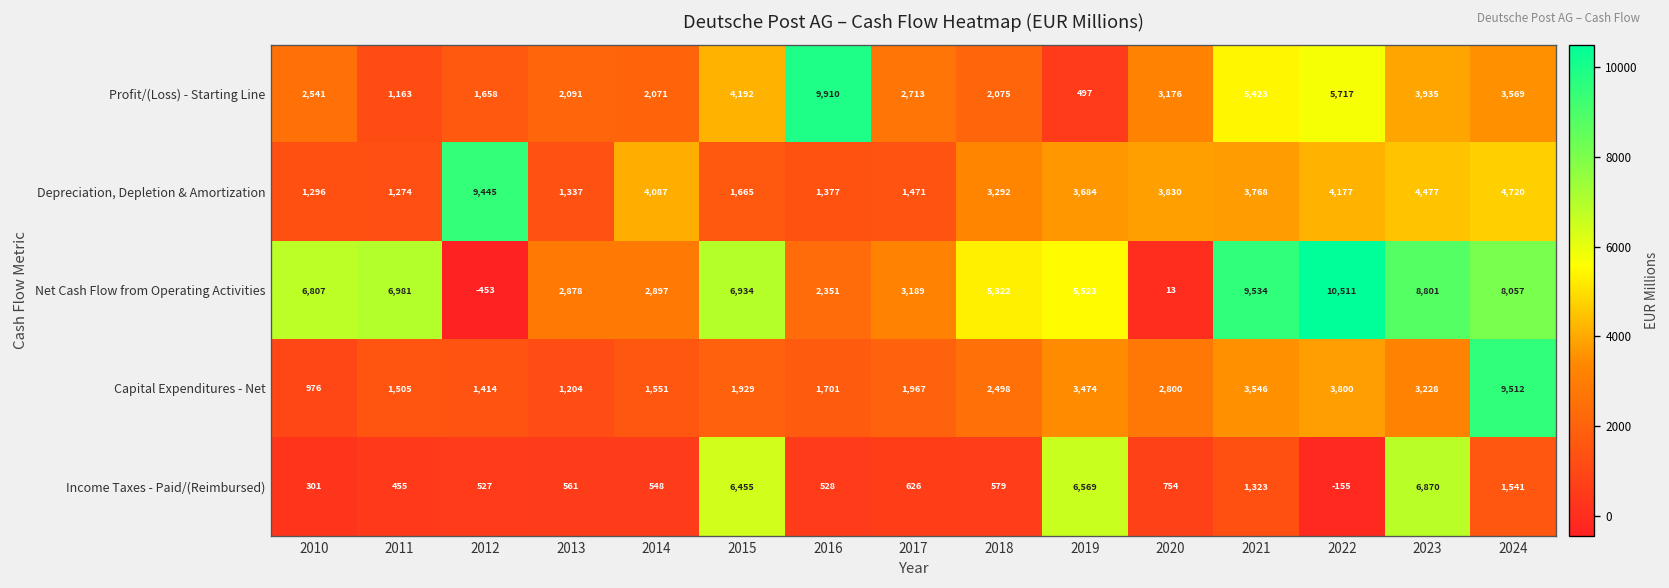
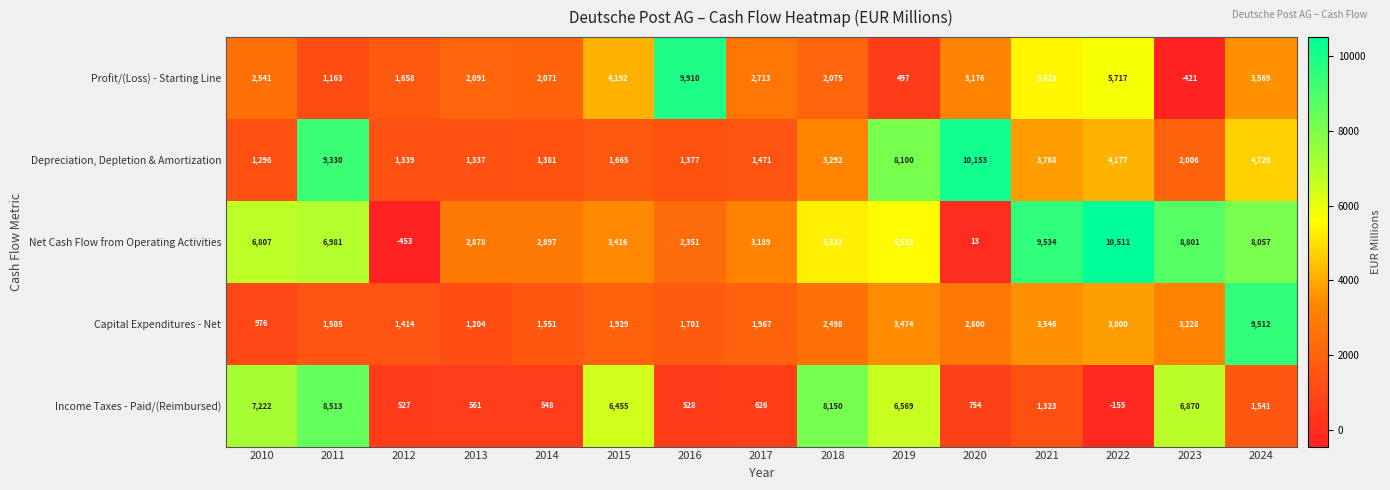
  {
    "Profit/(Loss) - Starting Line": {
      "2010": "2,541",
      "2011": "1,163",
      "2012": "1,658",
      "2013": "2,091",
      "2014": "2,071",
      "2015": "4,192",
      "2016": "9,910",
      "2017": "2,713",
      "2018": "2,075",
      "2019": "497",
      "2020": "3,176",
      "2021": "5,423",
      "2022": "5,717",
-     "2023": "3,935",
+     "2023": "-421",
      "2024": "3,569"
    },
    "Depreciation, Depletion & Amortization": {
      "2010": "1,296",
-     "2011": "1,274",
-     "2012": "9,445",
+     "2011": "9,330",
+     "2012": "1,339",
      "2013": "1,337",
-     "2014": "4,087",
+     "2014": "1,381",
      "2015": "1,665",
      "2016": "1,377",
      "2017": "1,471",
      "2018": "3,292",
-     "2019": "3,684",
-     "2020": "3,830",
+     "2019": "8,100",
+     "2020": "10,153",
      "2021": "3,768",
      "2022": "4,177",
-     "2023": "4,477",
+     "2023": "2,006",
      "2024": "4,720"
    },
    "Net Cash Flow from Operating Activities": {
      "2010": "6,807",
      "2011": "6,981",
      "2012": "-453",
      "2013": "2,878",
      "2014": "2,897",
-     "2015": "6,934",
+     "2015": "3,416",
      "2016": "2,351",
      "2017": "3,189",
      "2018": "5,322",
      "2019": "5,523",
      "2020": "13",
      "2021": "9,534",
      "2022": "10,511",
      "2023": "8,801",
      "2024": "8,057"
    },
    "Capital Expenditures - Net": {
      "2010": "976",
      "2011": "1,505",
      "2012": "1,414",
      "2013": "1,204",
      "2014": "1,551",
      "2015": "1,929",
      "2016": "1,701",
      "2017": "1,967",
      "2018": "2,498",
      "2019": "3,474",
      "2020": "2,800",
      "2021": "3,546",
      "2022": "3,800",
      "2023": "3,228",
      "2024": "9,512"
    },
    "Income Taxes - Paid/(Reimbursed)": {
-     "2010": "301",
-     "2011": "455",
+     "2010": "7,222",
+     "2011": "8,513",
      "2012": "527",
      "2013": "561",
      "2014": "548",
      "2015": "6,455",
      "2016": "528",
      "2017": "626",
-     "2018": "579",
+     "2018": "8,150",
      "2019": "6,569",
      "2020": "754",
      "2021": "1,323",
      "2022": "-155",
      "2023": "6,870",
      "2024": "1,541"
    }
  }
